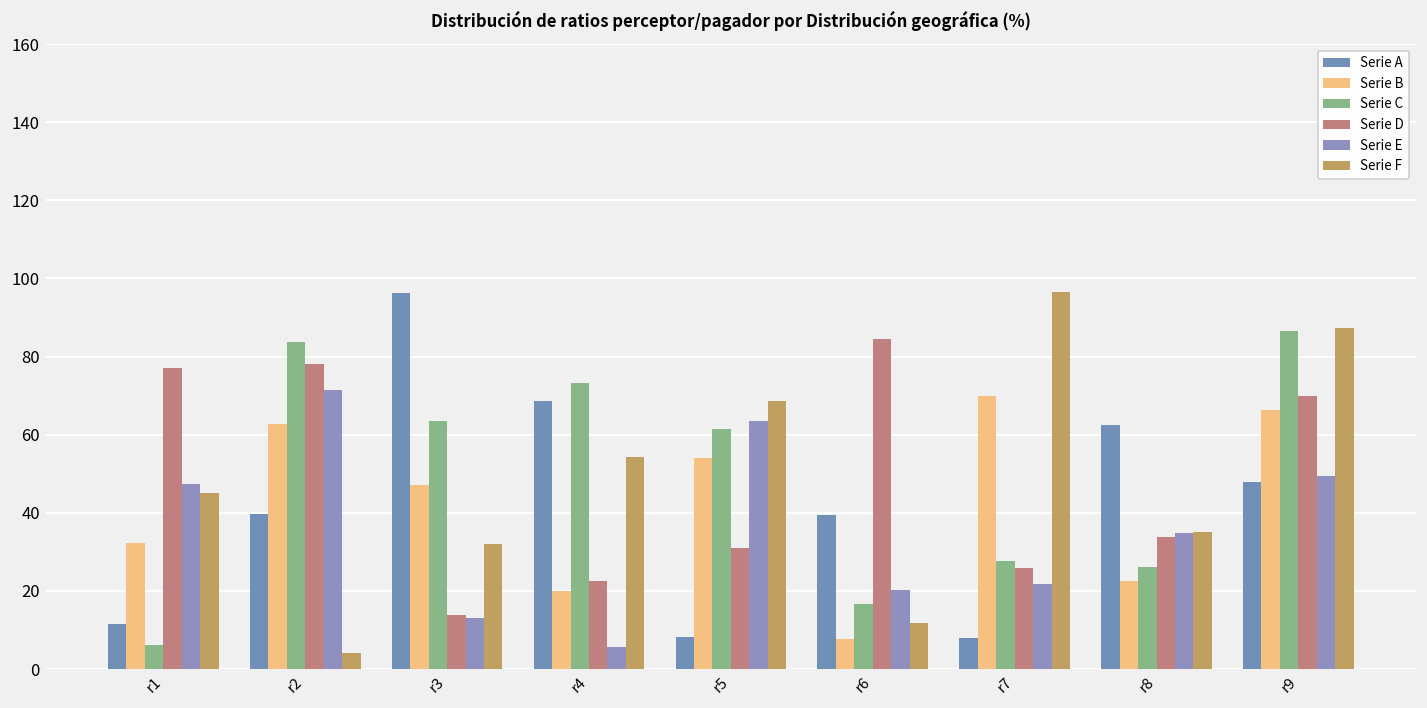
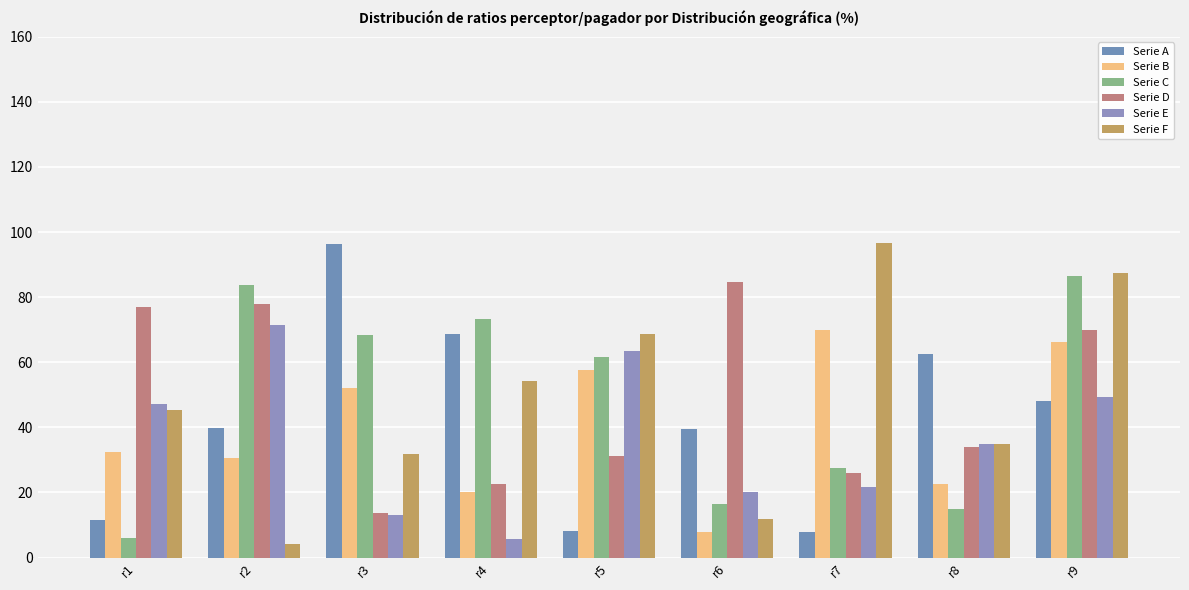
  {
    "Serie B": {
      "r1": 32,
-     "r2": 63,
-     "r3": 47,
+     "r2": 31,
+     "r3": 52,
      "r4": 20,
-     "r5": 54,
+     "r5": 58,
      "r6": 8,
      "r7": 70,
      "r8": 23,
      "r9": 66
    },
    "Serie C": {
      "r1": 6,
      "r2": 84,
-     "r3": 63,
+     "r3": 68,
      "r4": 73,
      "r5": 62,
      "r6": 17,
      "r7": 28,
-     "r8": 26,
+     "r8": 15,
      "r9": 87
    }
  }
